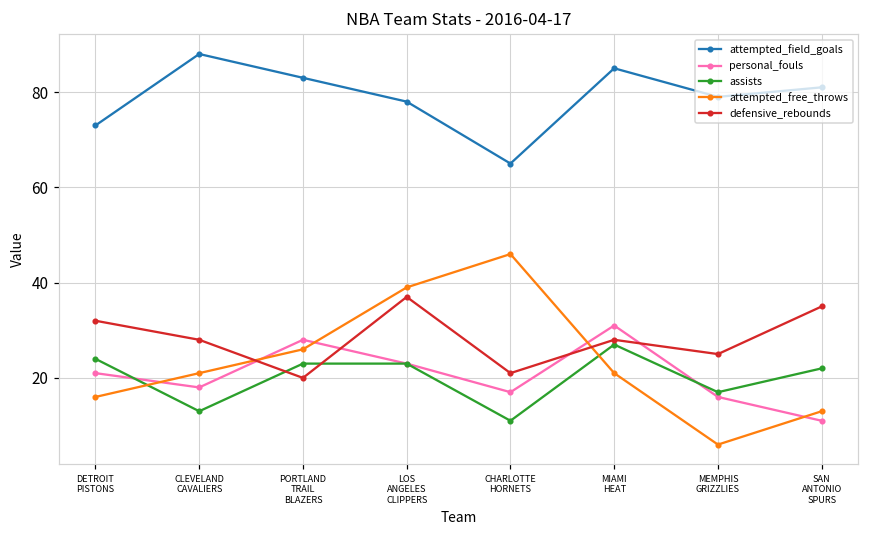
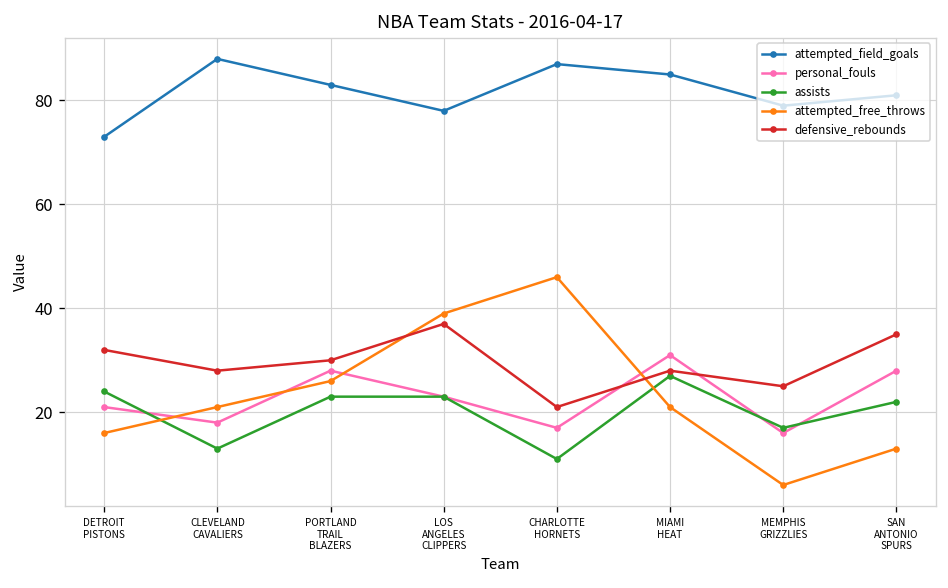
  {
    "attempted_field_goals": {
      "DETROIT PISTONS": 73,
      "CLEVELAND CAVALIERS": 88,
      "PORTLAND TRAIL BLAZERS": 83,
      "LOS ANGELES CLIPPERS": 78,
-     "CHARLOTTE HORNETS": 65,
+     "CHARLOTTE HORNETS": 87,
      "MIAMI HEAT": 85
    },
    "personal_fouls": {
      "DETROIT PISTONS": 21,
      "CLEVELAND CAVALIERS": 18,
      "PORTLAND TRAIL BLAZERS": 28,
      "CHARLOTTE HORNETS": 17,
      "MIAMI HEAT": 31,
      "MEMPHIS GRIZZLIES": 16,
-     "SAN ANTONIO SPURS": 11
+     "SAN ANTONIO SPURS": 28
    },
    "assists": {
      "DETROIT PISTONS": 24,
      "CLEVELAND CAVALIERS": 13,
      "PORTLAND TRAIL BLAZERS": 23,
      "CHARLOTTE HORNETS": 11,
      "MIAMI HEAT": 27,
      "MEMPHIS GRIZZLIES": 17,
      "SAN ANTONIO SPURS": 22
    },
    "attempted_free_throws": {
      "DETROIT PISTONS": 16,
      "CLEVELAND CAVALIERS": 21,
      "PORTLAND TRAIL BLAZERS": 26,
      "LOS ANGELES CLIPPERS": 39,
      "CHARLOTTE HORNETS": 46,
      "MIAMI HEAT": 21,
      "MEMPHIS GRIZZLIES": 6,
      "SAN ANTONIO SPURS": 13
    },
    "defensive_rebounds": {
      "DETROIT PISTONS": 32,
      "CLEVELAND CAVALIERS": 28,
-     "PORTLAND TRAIL BLAZERS": 20,
+     "PORTLAND TRAIL BLAZERS": 30,
      "LOS ANGELES CLIPPERS": 37,
      "CHARLOTTE HORNETS": 21,
      "MIAMI HEAT": 28,
      "MEMPHIS GRIZZLIES": 25,
      "SAN ANTONIO SPURS": 35
    }
  }
